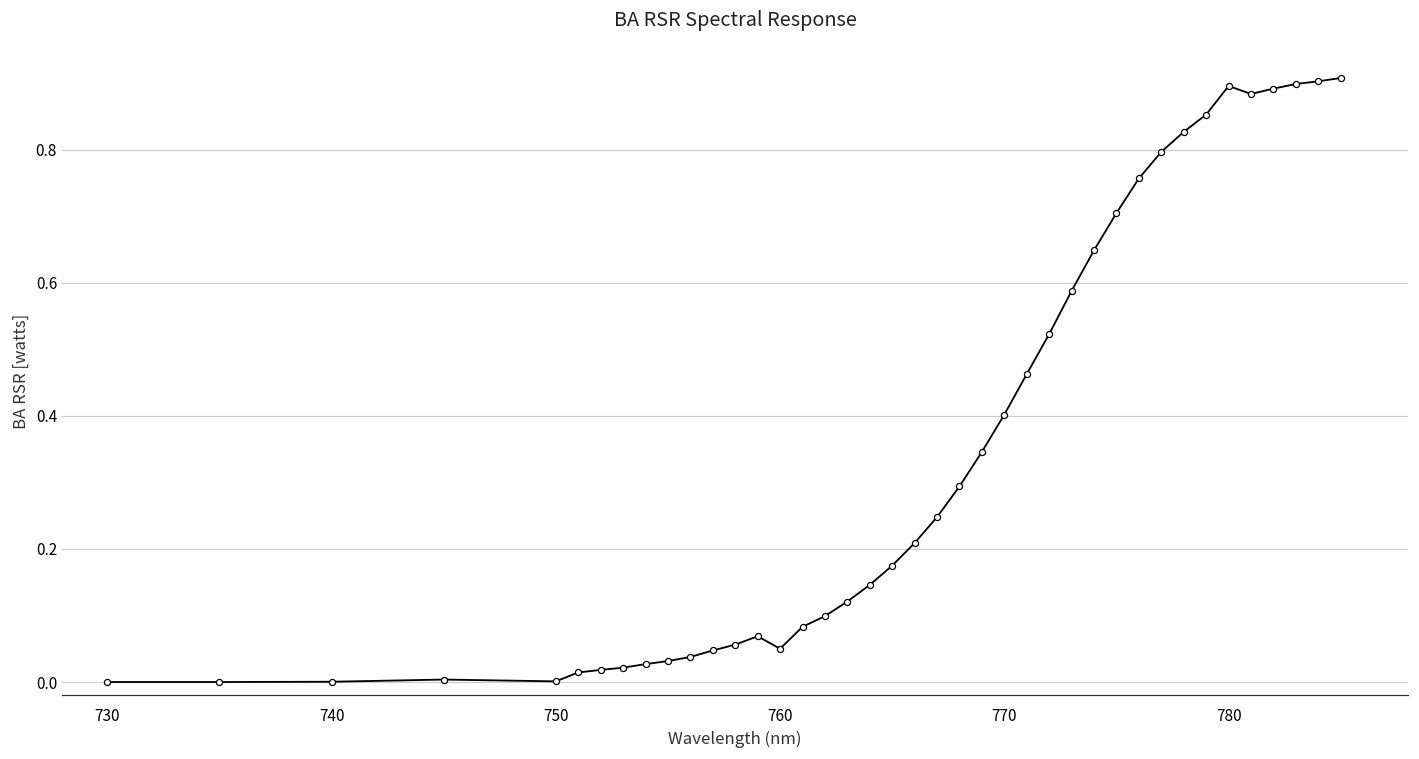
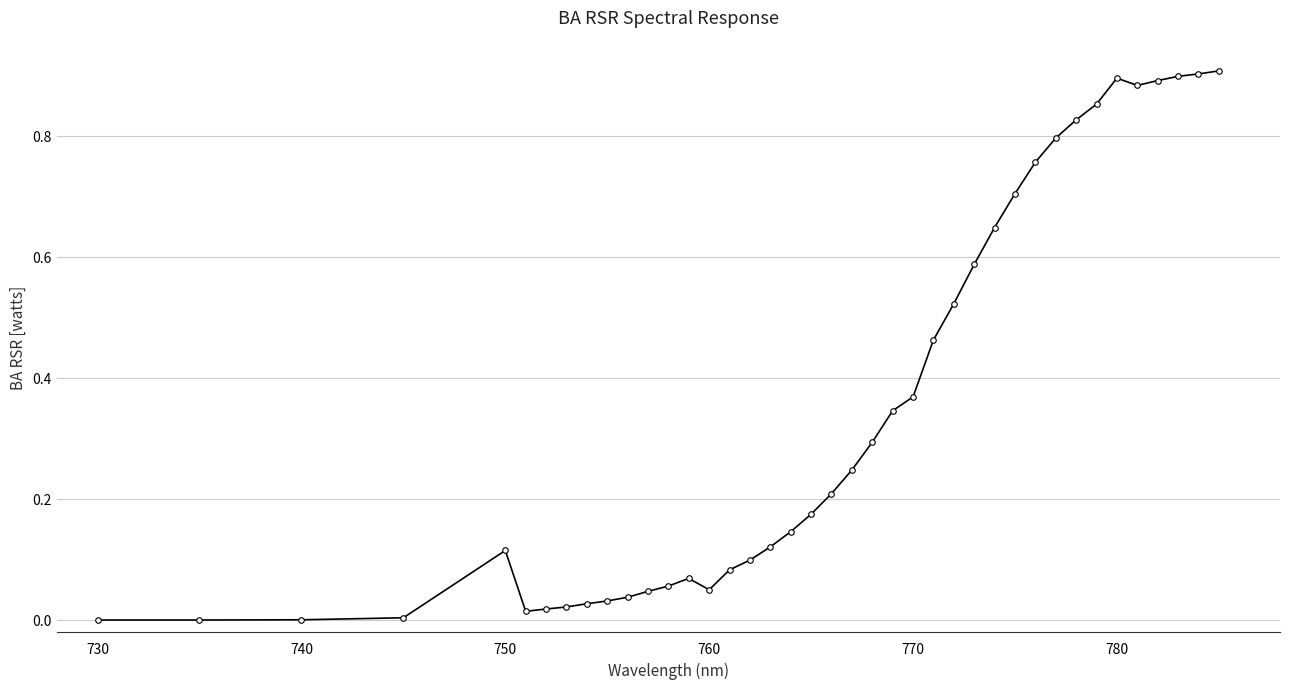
  {
    "730": 0.00,
    "740": 0.00,
-   "750": 0.00,
+   "750": 0.12,
    "760": 0.05,
-   "770": 0.40,
+   "770": 0.37,
    "780": 0.90
  }
